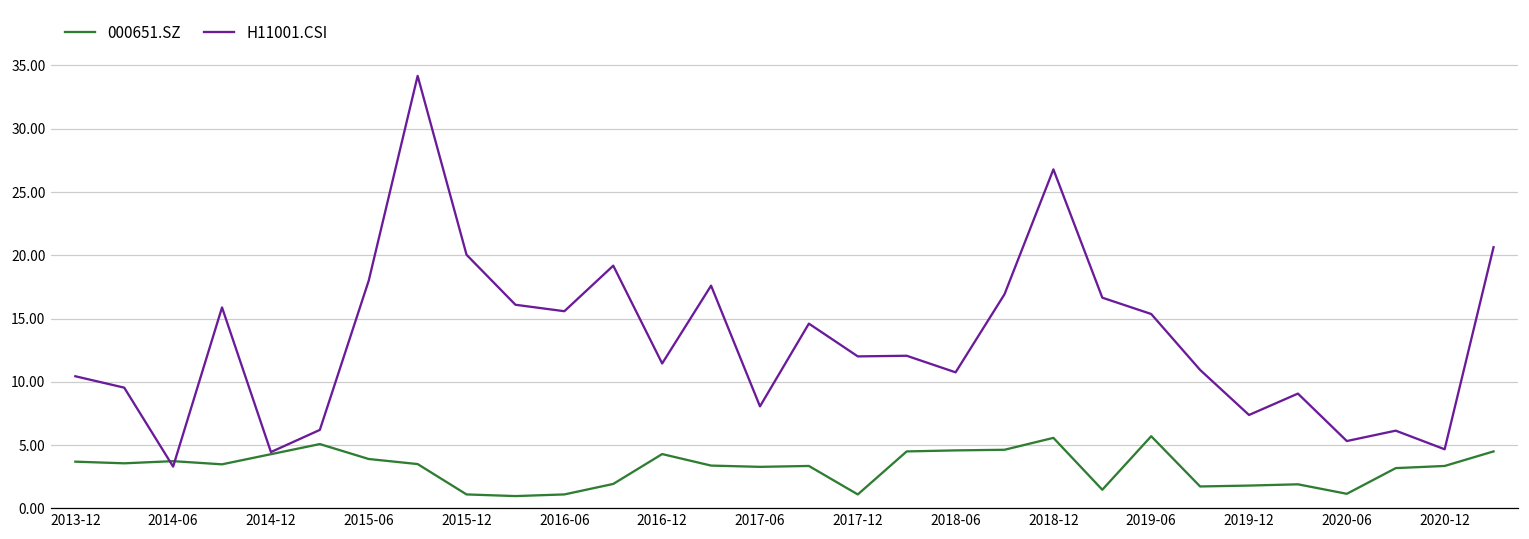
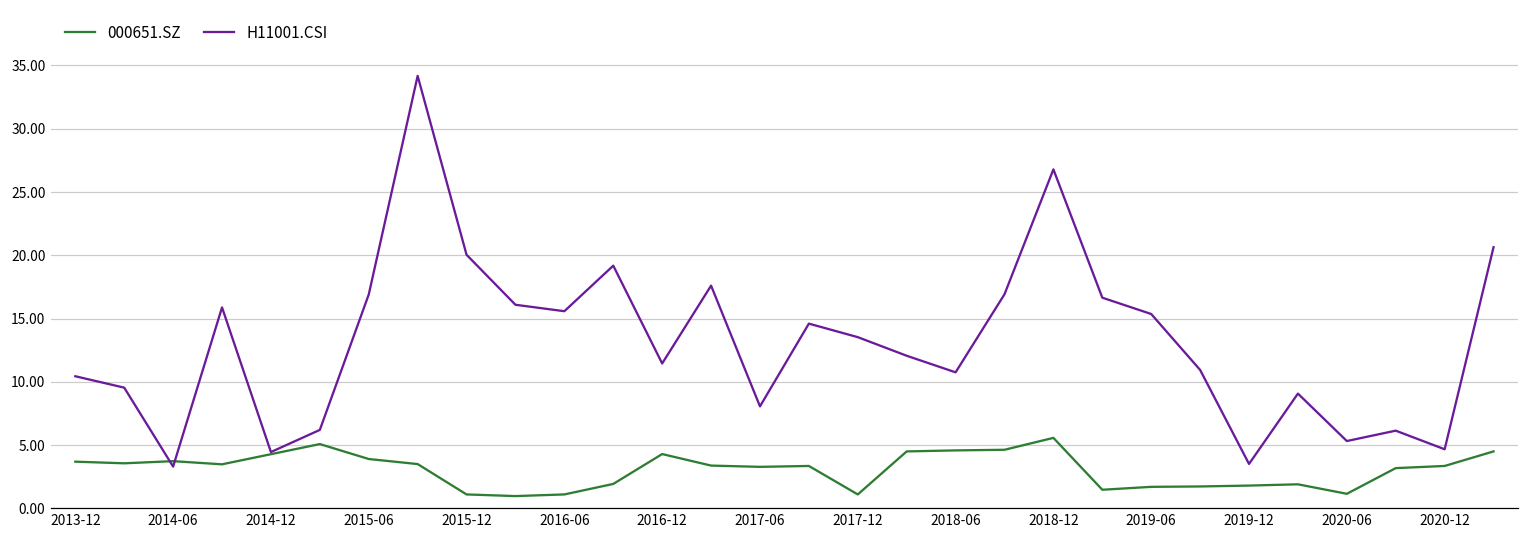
  {
    "000651.SZ": {
      "2013-12": 3.7,
      "2014-06": 3.7,
      "2015-06": 3.9,
      "2015-12": 1.1,
      "2016-06": 1.1,
      "2016-12": 4.3,
      "2017-06": 3.3,
      "2017-12": 1.1,
      "2018-06": 4.6,
      "2018-12": 5.6,
-     "2019-06": 5.7,
+     "2019-06": 1.7,
      "2019-12": 1.8,
      "2020-06": 1.2,
      "2020-12": 3.4
    },
    "H11001.CSI": {
      "2013-12": 10.4,
      "2014-06": 3.3,
-     "2015-06": 18.0,
+     "2015-06": 16.9,
      "2015-12": 20.0,
      "2016-06": 15.6,
      "2016-12": 11.5,
      "2017-06": 8.1,
-     "2017-12": 12.0,
+     "2017-12": 13.5,
      "2018-06": 10.8,
      "2018-12": 26.8,
      "2019-06": 15.4,
-     "2019-12": 7.4,
+     "2019-12": 3.5,
      "2020-06": 5.3,
      "2020-12": 4.7
    }
  }
